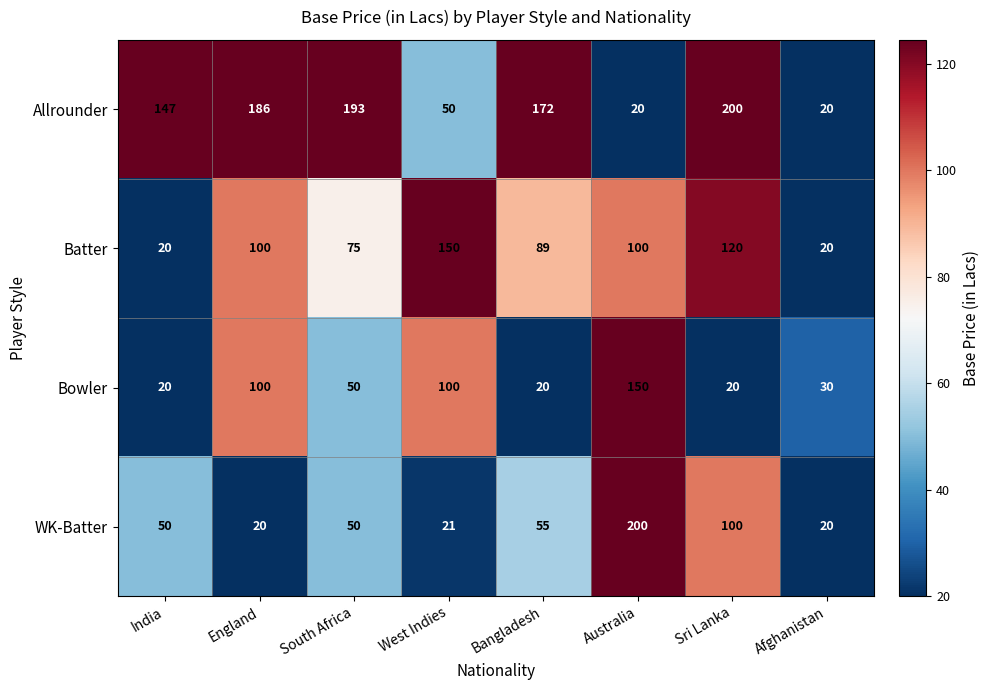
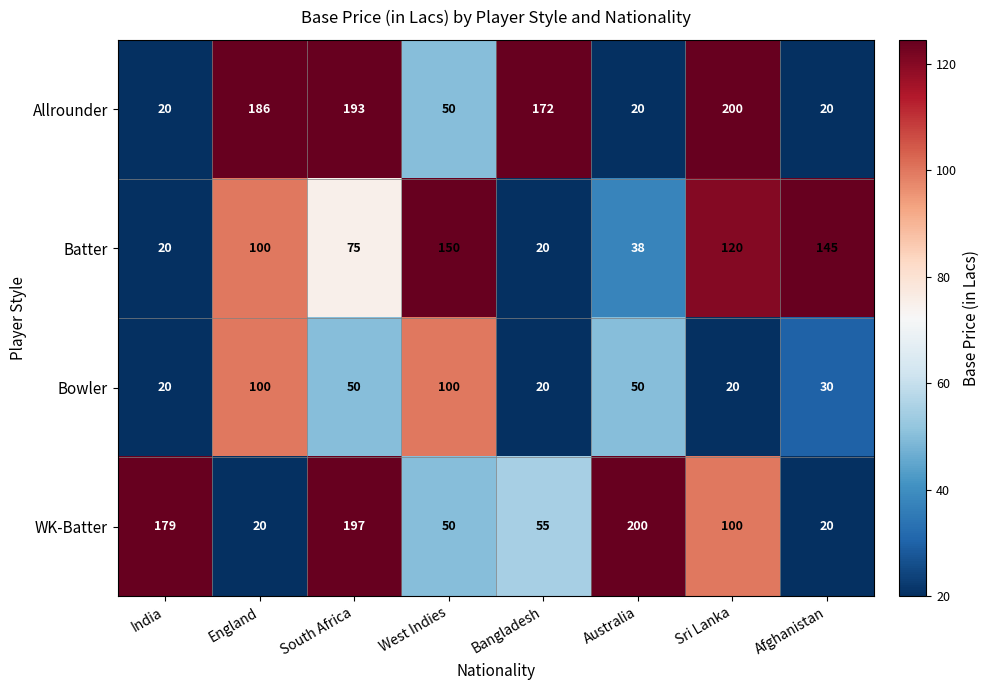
  {
    "Allrounder": {
-     "India": 147,
+     "India": 20,
      "England": 186,
      "South Africa": 193,
      "West Indies": 50,
      "Bangladesh": 172,
      "Australia": 20,
      "Sri Lanka": 200,
      "Afghanistan": 20
    },
    "Batter": {
      "India": 20,
      "England": 100,
      "South Africa": 75,
      "West Indies": 150,
-     "Bangladesh": 89,
-     "Australia": 100,
+     "Bangladesh": 20,
+     "Australia": 38,
      "Sri Lanka": 120,
-     "Afghanistan": 20
+     "Afghanistan": 145
    },
    "Bowler": {
      "India": 20,
      "England": 100,
      "South Africa": 50,
      "West Indies": 100,
      "Bangladesh": 20,
-     "Australia": 150,
+     "Australia": 50,
      "Sri Lanka": 20,
      "Afghanistan": 30
    },
    "WK-Batter": {
-     "India": 50,
+     "India": 179,
      "England": 20,
-     "South Africa": 50,
-     "West Indies": 21,
+     "South Africa": 197,
+     "West Indies": 50,
      "Bangladesh": 55,
      "Australia": 200,
      "Sri Lanka": 100,
      "Afghanistan": 20
    }
  }
